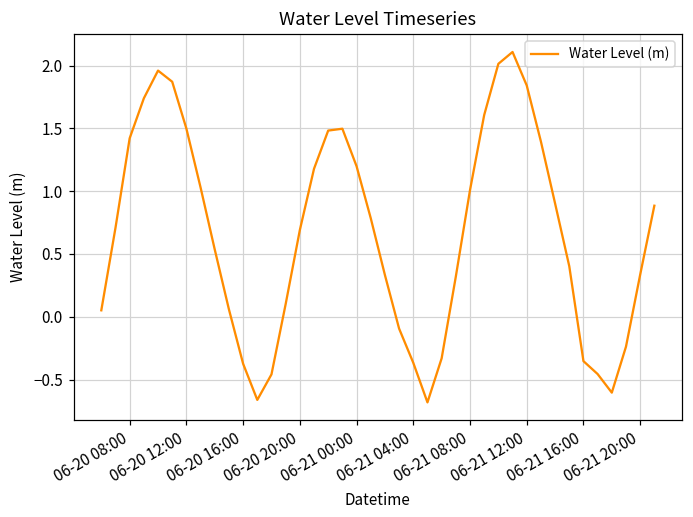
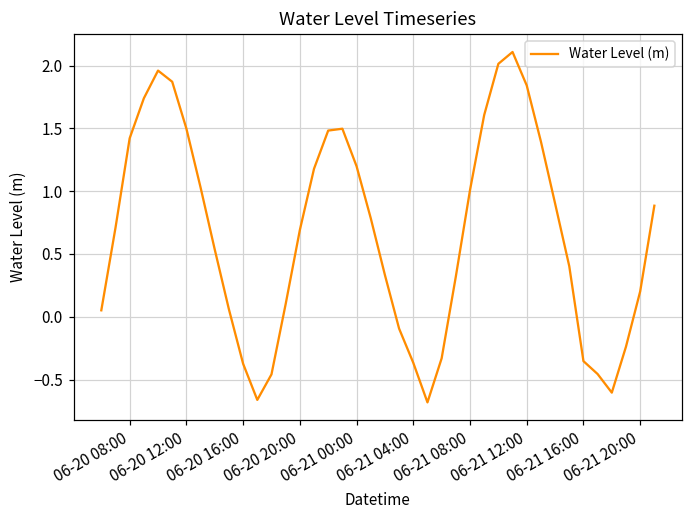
  {
    "06-20 08:00": 1.42,
    "06-20 12:00": 1.50,
    "06-20 16:00": -0.37,
    "06-20 20:00": 0.69,
    "06-21 00:00": 1.20,
    "06-21 04:00": -0.37,
    "06-21 08:00": 1.01,
    "06-21 12:00": 1.84,
    "06-21 16:00": -0.35,
-   "06-21 20:00": 0.33
+   "06-21 20:00": 0.20
  }
